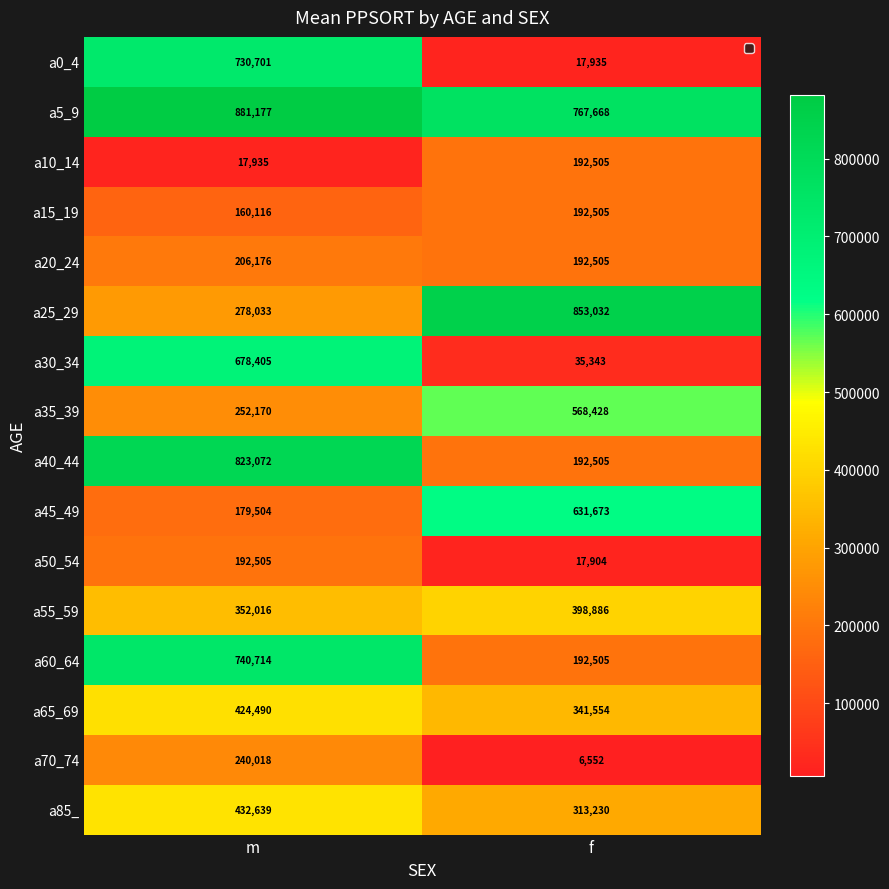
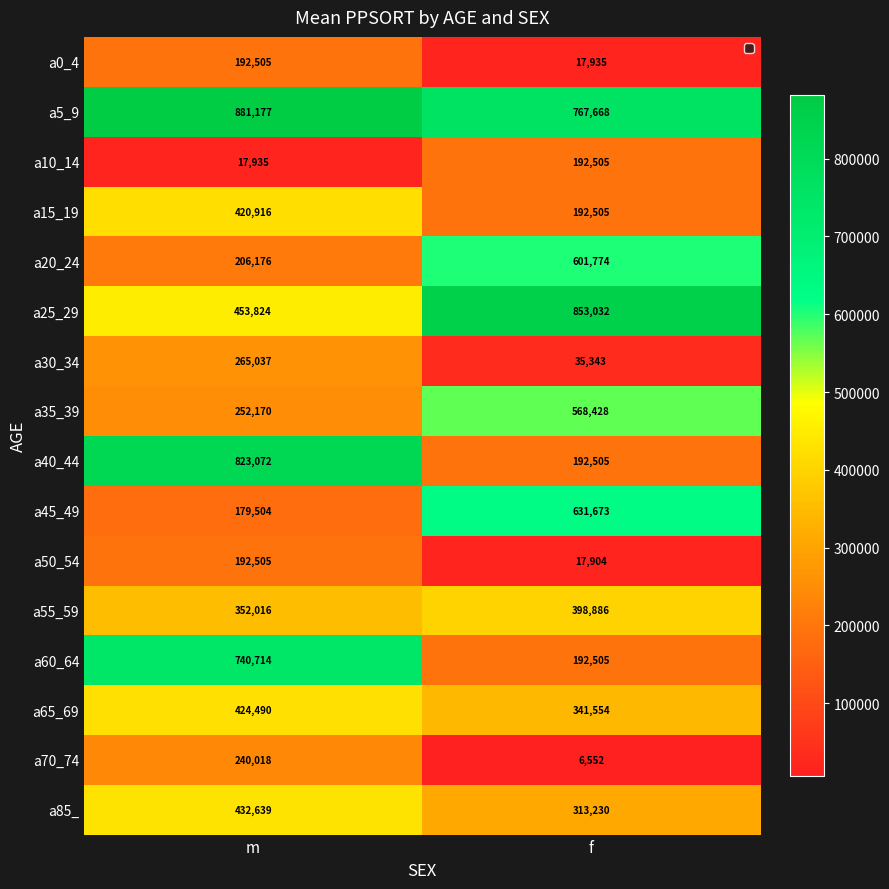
  {
    "a0_4": {
-     "m": "730,701",
+     "m": "192,505",
      "f": "17,935"
    },
    "a5_9": {
      "m": "881,177",
      "f": "767,668"
    },
    "a10_14": {
      "m": "17,935",
      "f": "192,505"
    },
    "a15_19": {
-     "m": "160,116",
+     "m": "420,916",
      "f": "192,505"
    },
    "a20_24": {
      "m": "206,176",
-     "f": "192,505"
+     "f": "601,774"
    },
    "a25_29": {
-     "m": "278,033",
+     "m": "453,824",
      "f": "853,032"
    },
    "a30_34": {
-     "m": "678,405",
+     "m": "265,037",
      "f": "35,343"
    },
    "a35_39": {
      "m": "252,170",
      "f": "568,428"
    },
    "a40_44": {
      "m": "823,072",
      "f": "192,505"
    },
    "a45_49": {
      "m": "179,504",
      "f": "631,673"
    },
    "a50_54": {
      "m": "192,505",
      "f": "17,904"
    },
    "a55_59": {
      "m": "352,016",
      "f": "398,886"
    },
    "a60_64": {
      "m": "740,714",
      "f": "192,505"
    },
    "a65_69": {
      "m": "424,490",
      "f": "341,554"
    },
    "a70_74": {
      "m": "240,018",
      "f": "6,552"
    },
    "a85_": {
      "m": "432,639",
      "f": "313,230"
    }
  }
